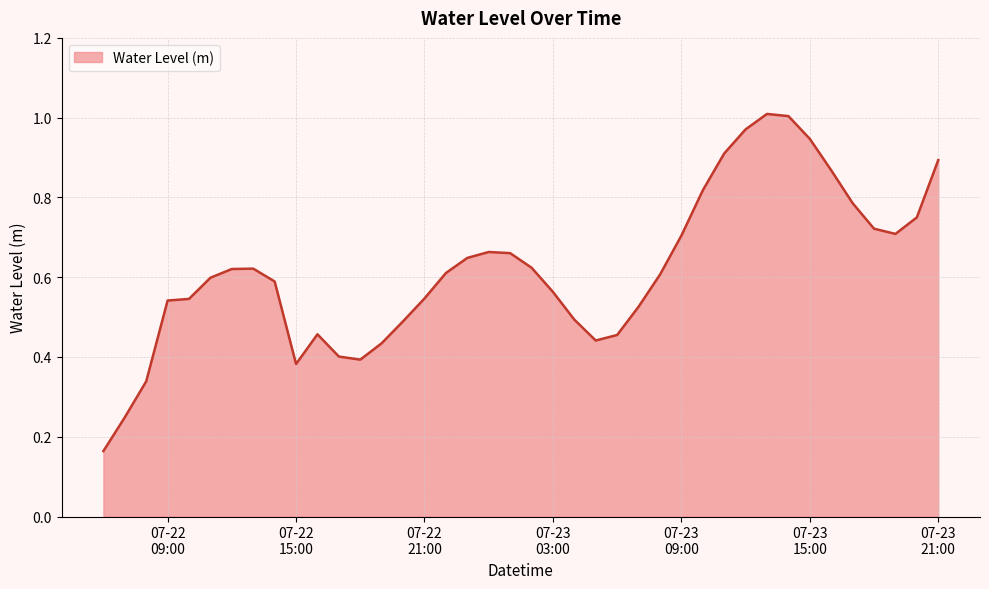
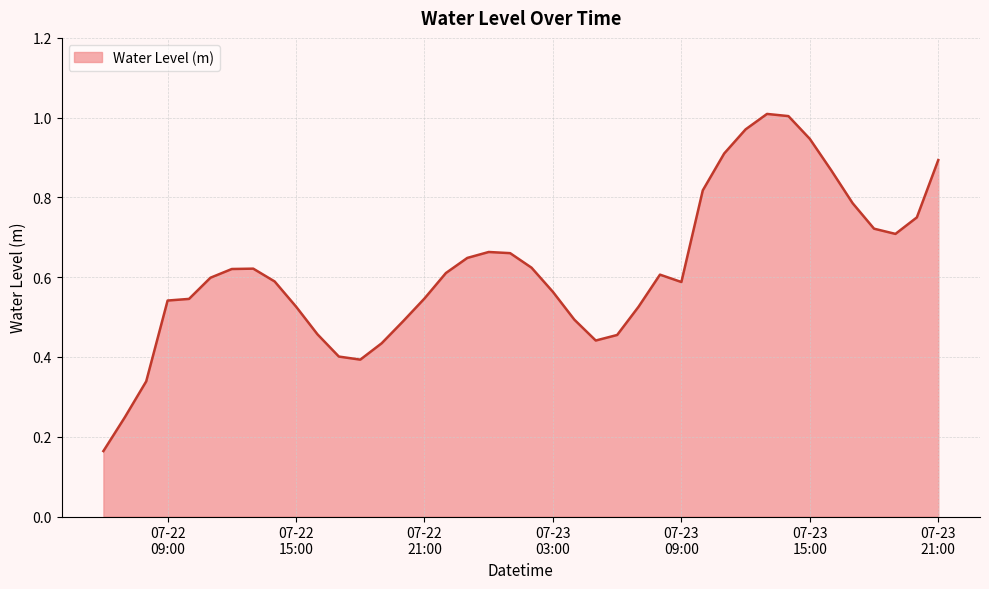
  {
    "07-22 09:00": 0.54,
-   "07-22 15:00": 0.38,
+   "07-22 15:00": 0.53,
    "07-22 21:00": 0.55,
    "07-23 03:00": 0.56,
-   "07-23 09:00": 0.70,
+   "07-23 09:00": 0.59,
    "07-23 15:00": 0.95,
    "07-23 21:00": 0.89
  }
